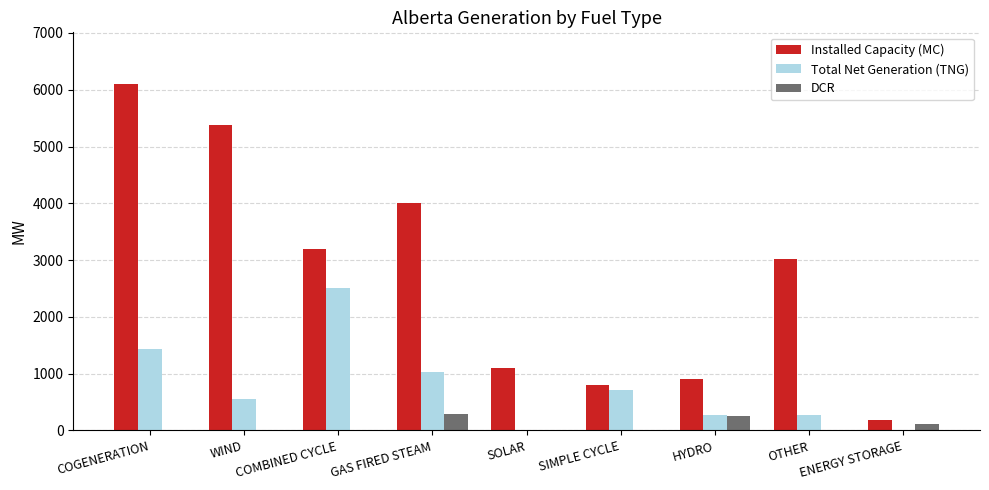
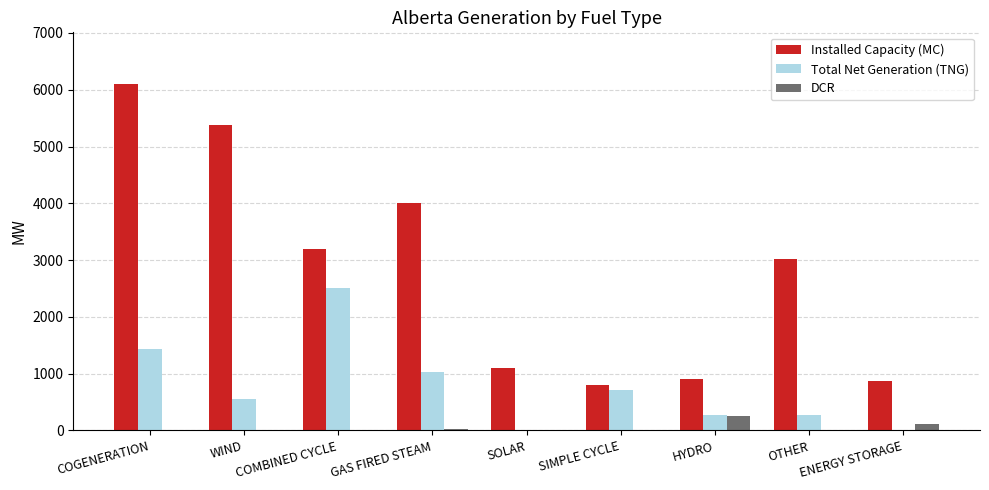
  {
    "Installed Capacity (MC)": {
      "COGENERATION": 6100,
      "WIND": 5400,
      "COMBINED CYCLE": 3200,
      "GAS FIRED STEAM": 4000,
      "SOLAR": 1100,
      "SIMPLE CYCLE": 800,
      "HYDRO": 900,
      "OTHER": 3000,
-     "ENERGY STORAGE": 200
+     "ENERGY STORAGE": 900
    },
    "Total Net Generation (TNG)": {
      "COGENERATION": 1400,
      "WIND": 600,
      "COMBINED CYCLE": 2500,
      "GAS FIRED STEAM": 1000,
      "SIMPLE CYCLE": 700,
      "HYDRO": 300,
      "OTHER": 300,
      "ENERGY STORAGE": 0
    },
    "DCR": {
      "WIND": 0,
      "COMBINED CYCLE": 0,
-     "GAS FIRED STEAM": 300,
+     "GAS FIRED STEAM": 0,
      "SOLAR": 0,
      "SIMPLE CYCLE": 0,
      "HYDRO": 300,
      "OTHER": 0,
      "ENERGY STORAGE": 100
    }
  }
